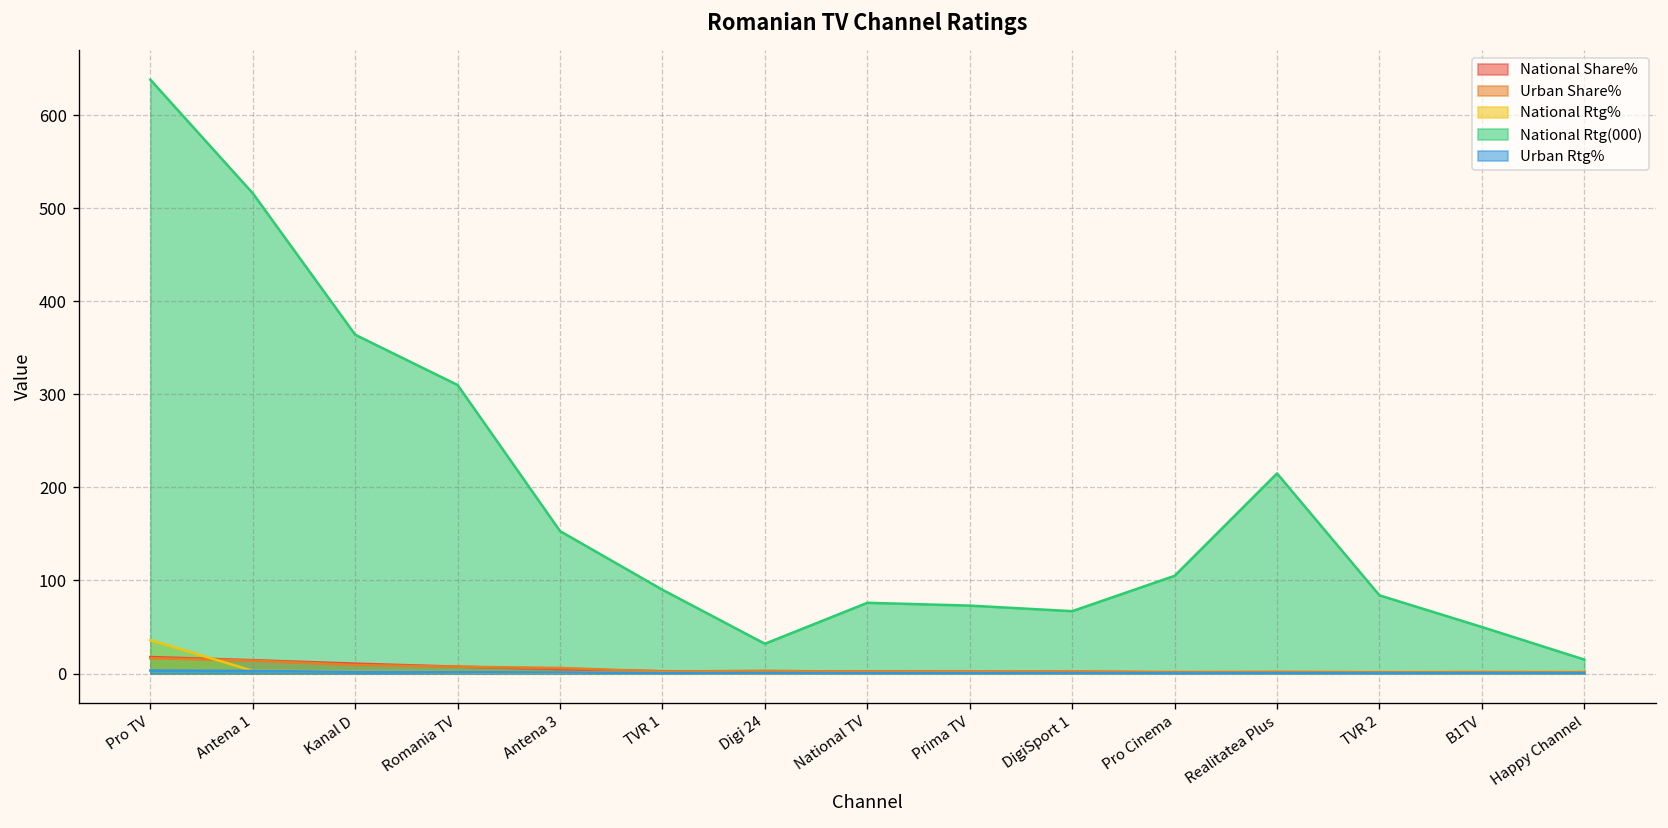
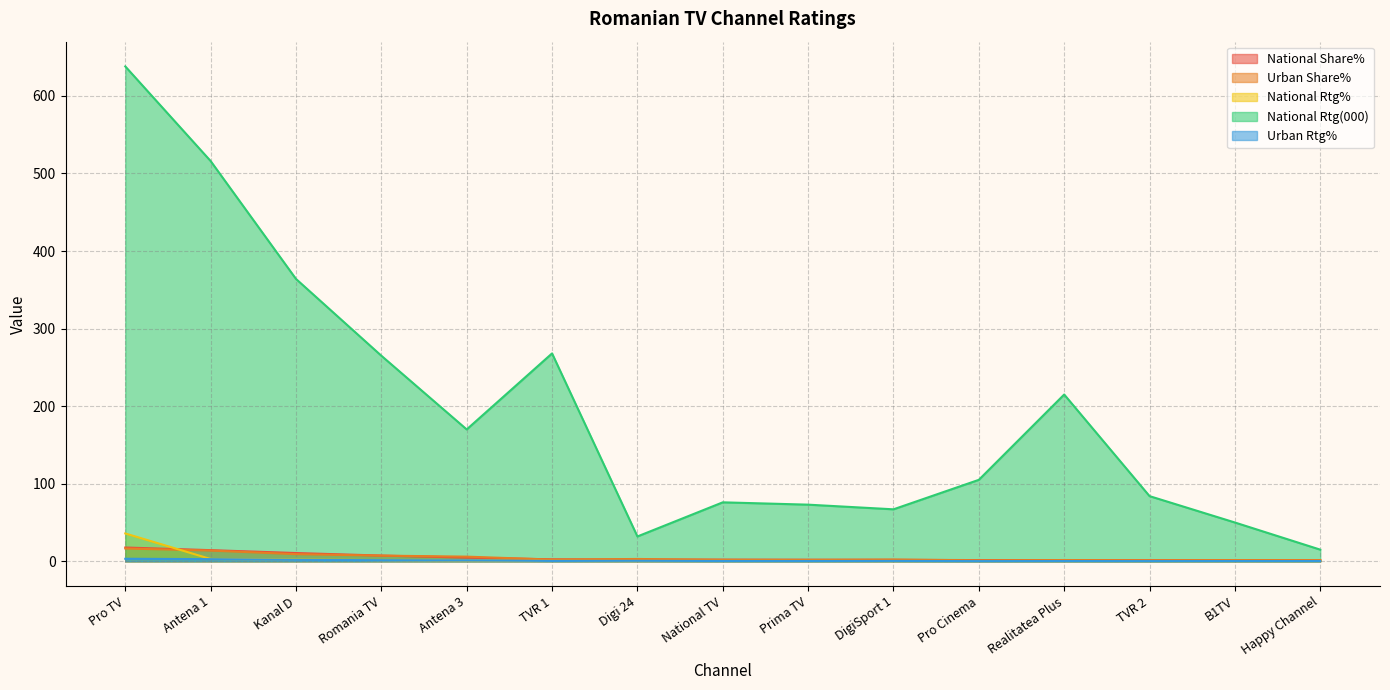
  {
    "National Rtg%": {
      "Pro TV": 40
    },
    "National Rtg(000)": {
      "Pro TV": 640,
      "Antena 1": 520,
      "Kanal D": 360,
-     "Romania TV": 310,
-     "Antena 3": 150,
-     "TVR 1": 90,
+     "Romania TV": 270,
+     "Antena 3": 170,
+     "TVR 1": 270,
      "Digi 24": 30,
      "National TV": 80,
      "Prima TV": 70,
      "DigiSport 1": 70,
      "Pro Cinema": 110,
      "Realitatea Plus": 220,
      "TVR 2": 80,
      "B1TV": 50,
      "Happy Channel": 20
    },
    "Urban Rtg%": {
      "Pro TV": 0
    }
  }
